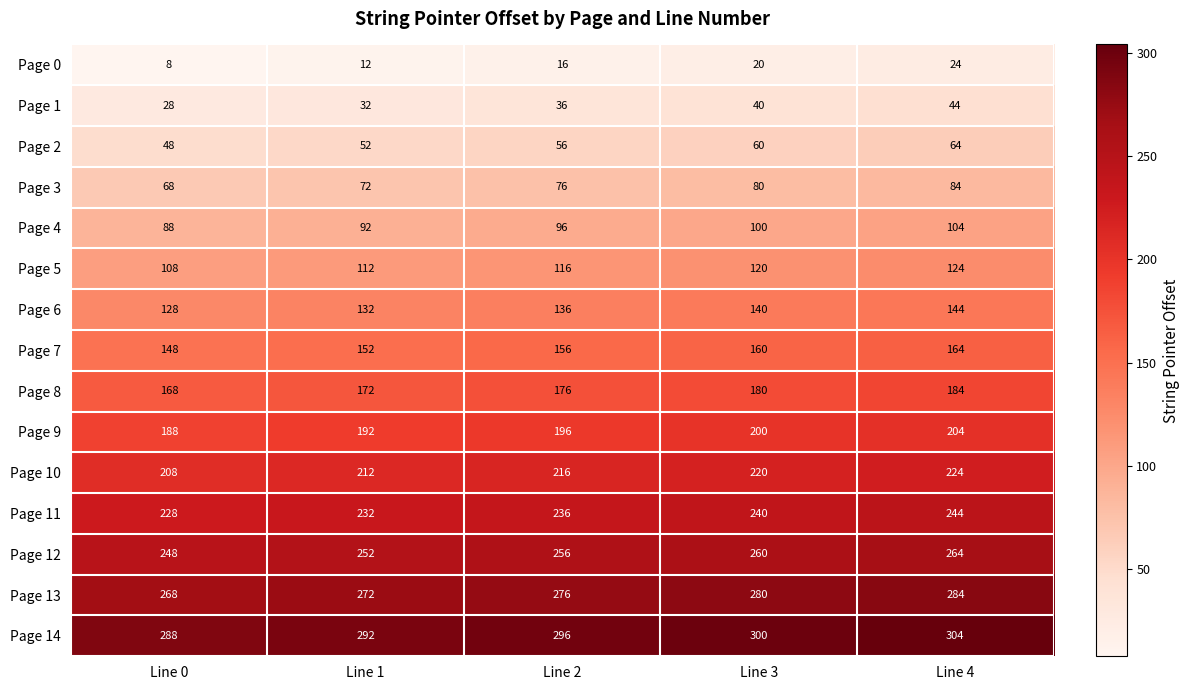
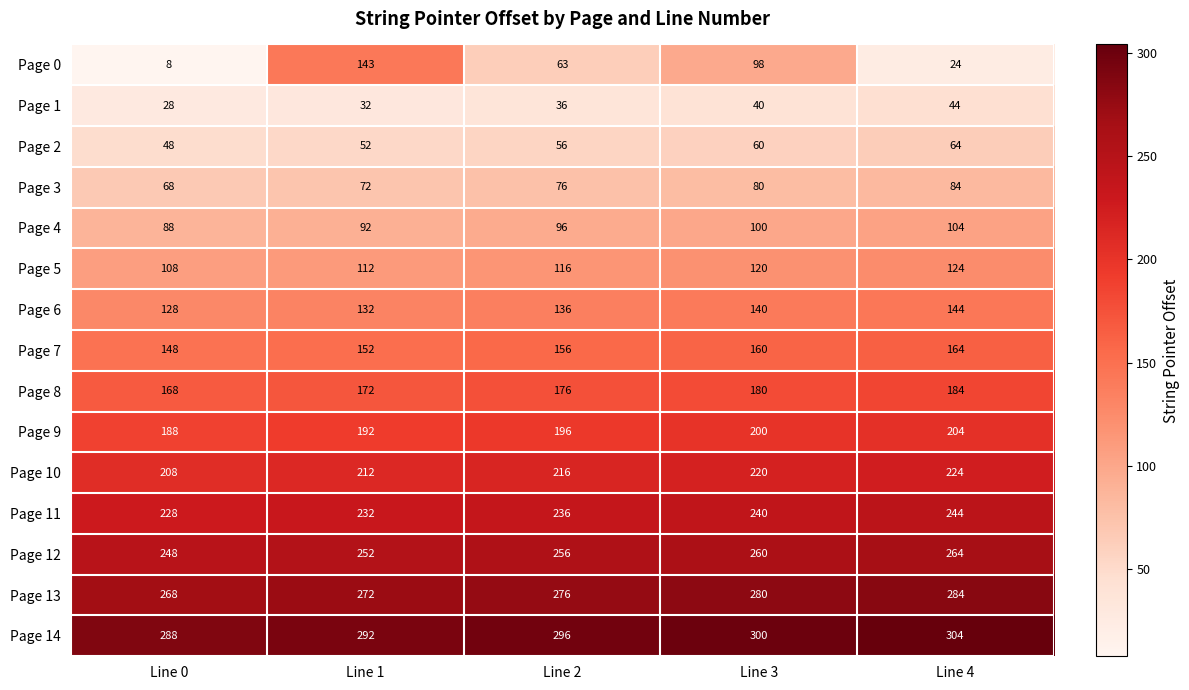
  {
    "Page 0": {
      "Line 0": 8,
-     "Line 1": 12,
-     "Line 2": 16,
-     "Line 3": 20,
+     "Line 1": 143,
+     "Line 2": 63,
+     "Line 3": 98,
      "Line 4": 24
    },
    "Page 1": {
      "Line 0": 28,
      "Line 1": 32,
      "Line 2": 36,
      "Line 3": 40,
      "Line 4": 44
    },
    "Page 2": {
      "Line 0": 48,
      "Line 1": 52,
      "Line 2": 56,
      "Line 3": 60,
      "Line 4": 64
    },
    "Page 3": {
      "Line 0": 68,
      "Line 1": 72,
      "Line 2": 76,
      "Line 3": 80,
      "Line 4": 84
    },
    "Page 4": {
      "Line 0": 88,
      "Line 1": 92,
      "Line 2": 96,
      "Line 3": 100,
      "Line 4": 104
    },
    "Page 5": {
      "Line 0": 108,
      "Line 1": 112,
      "Line 2": 116,
      "Line 3": 120,
      "Line 4": 124
    },
    "Page 6": {
      "Line 0": 128,
      "Line 1": 132,
      "Line 2": 136,
      "Line 3": 140,
      "Line 4": 144
    },
    "Page 7": {
      "Line 0": 148,
      "Line 1": 152,
      "Line 2": 156,
      "Line 3": 160,
      "Line 4": 164
    },
    "Page 8": {
      "Line 0": 168,
      "Line 1": 172,
      "Line 2": 176,
      "Line 3": 180,
      "Line 4": 184
    },
    "Page 9": {
      "Line 0": 188,
      "Line 1": 192,
      "Line 2": 196,
      "Line 3": 200,
      "Line 4": 204
    },
    "Page 10": {
      "Line 0": 208,
      "Line 1": 212,
      "Line 2": 216,
      "Line 3": 220,
      "Line 4": 224
    },
    "Page 11": {
      "Line 0": 228,
      "Line 1": 232,
      "Line 2": 236,
      "Line 3": 240,
      "Line 4": 244
    },
    "Page 12": {
      "Line 0": 248,
      "Line 1": 252,
      "Line 2": 256,
      "Line 3": 260,
      "Line 4": 264
    },
    "Page 13": {
      "Line 0": 268,
      "Line 1": 272,
      "Line 2": 276,
      "Line 3": 280,
      "Line 4": 284
    },
    "Page 14": {
      "Line 0": 288,
      "Line 1": 292,
      "Line 2": 296,
      "Line 3": 300,
      "Line 4": 304
    }
  }
